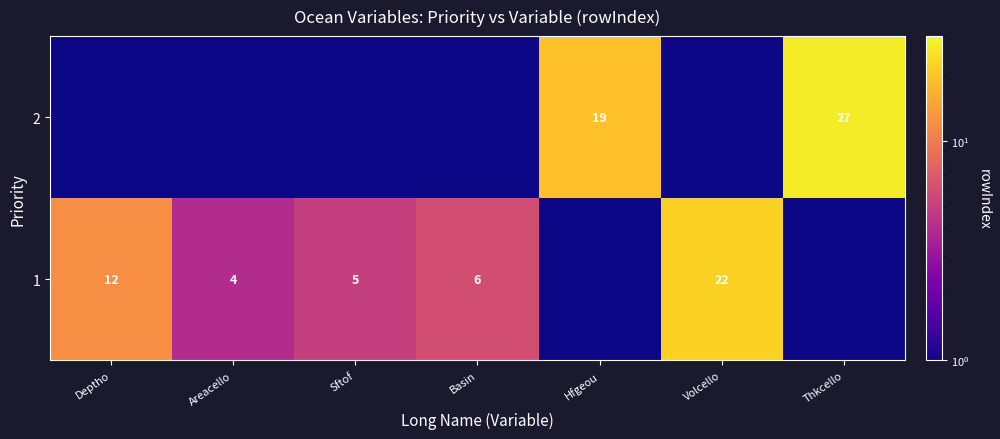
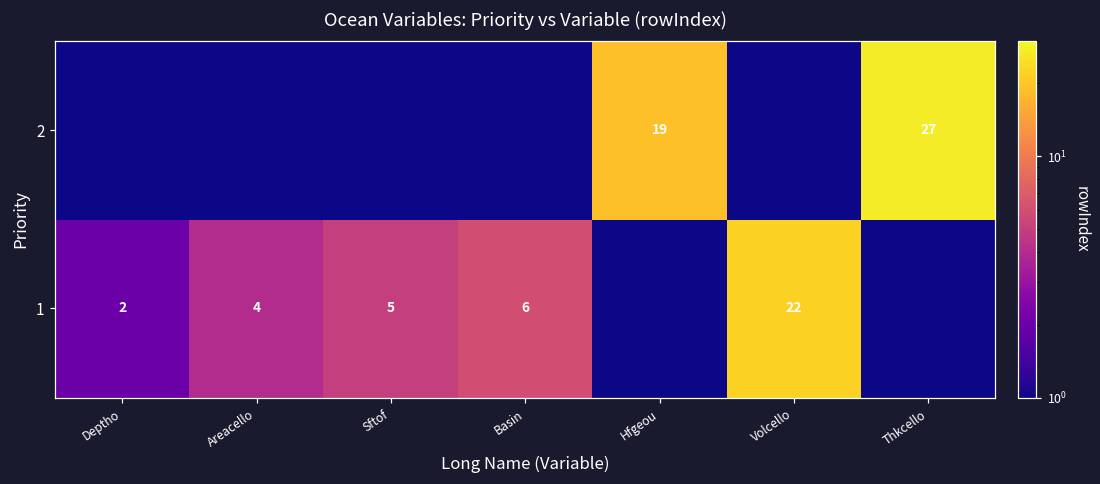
  {
    "2": {
      "Hfgeou": 19,
      "Thkcello": 27
    },
    "1": {
-     "Deptho": 12,
+     "Deptho": 2,
      "Areacello": 4,
      "Sftof": 5,
      "Basin": 6,
      "Volcello": 22
    }
  }
